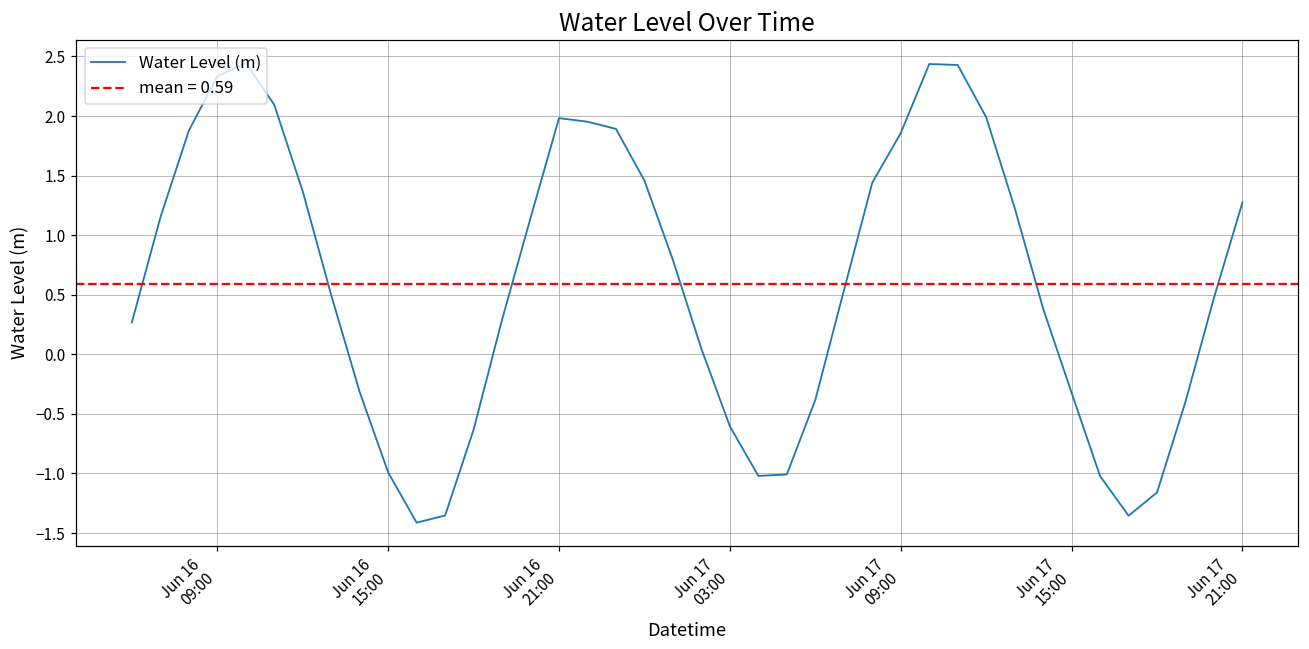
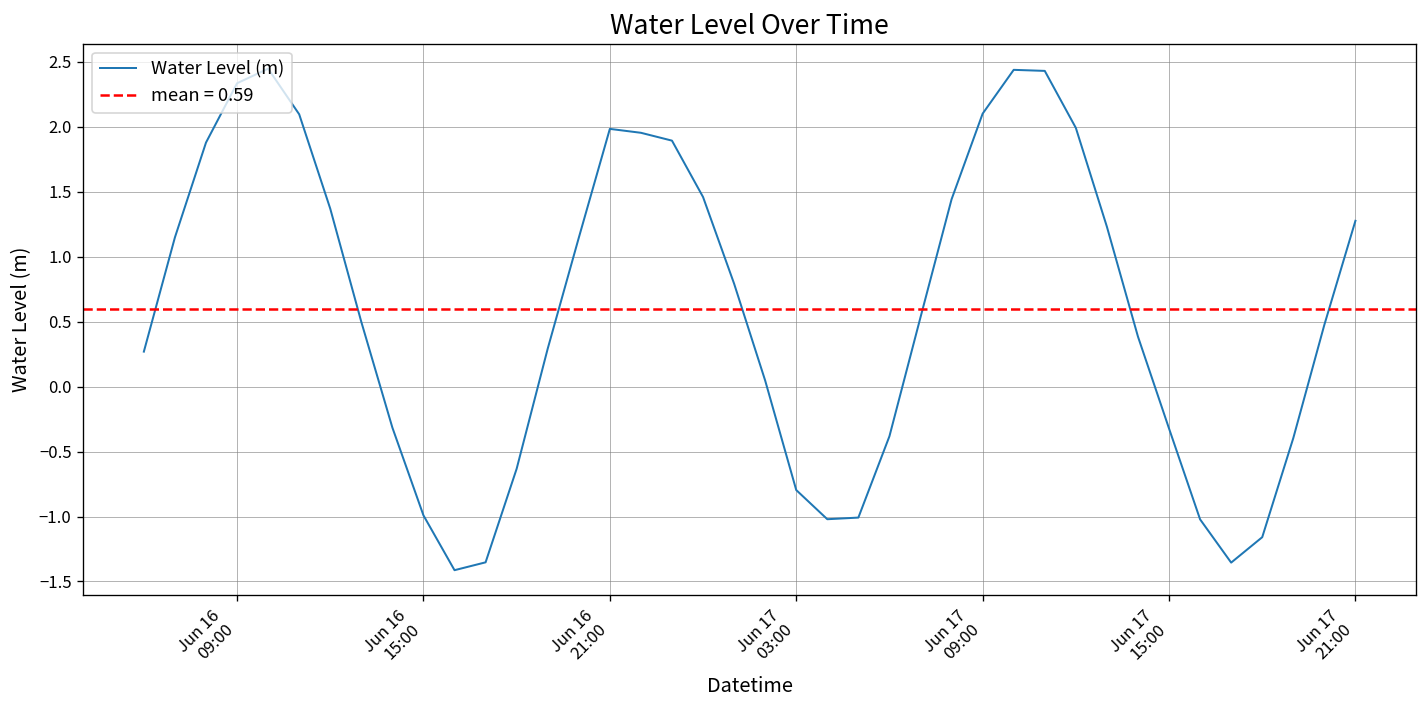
  {
    "Jun 16 15:00": -0.99,
    "Jun 16 21:00": 1.98,
-   "Jun 17 03:00": -0.60,
-   "Jun 17 09:00": 1.86,
+   "Jun 17 03:00": -0.80,
+   "Jun 17 09:00": 2.10,
    "Jun 17 15:00": -0.32,
    "Jun 17 21:00": 1.28
  }
